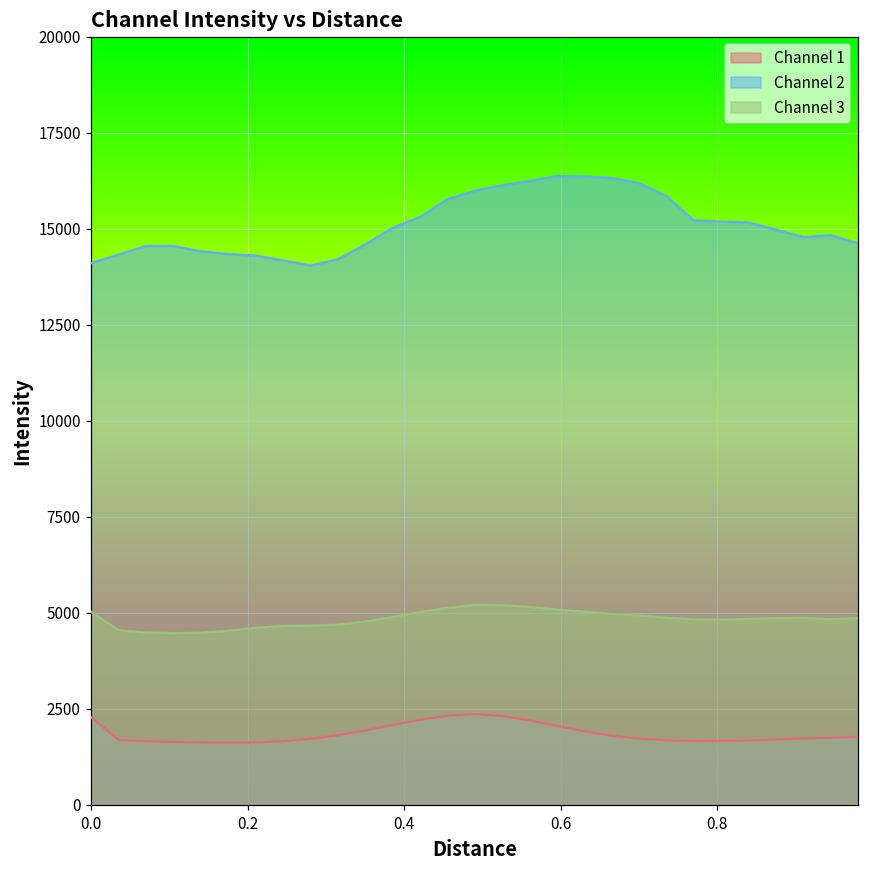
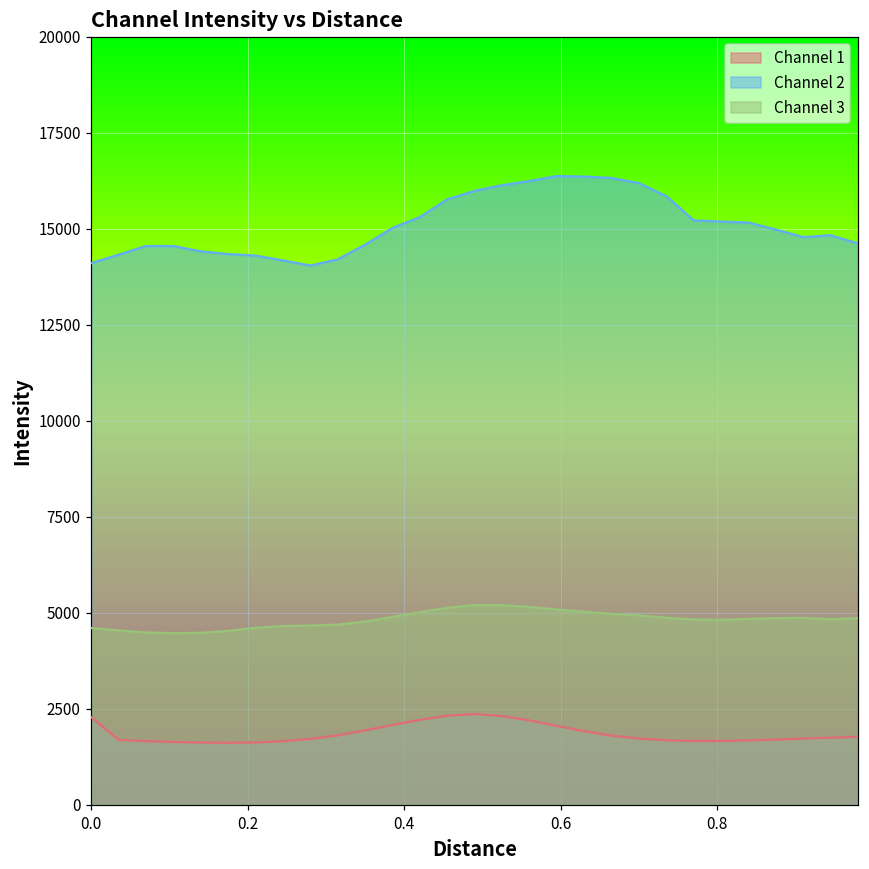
  {
    "Channel 1": {
      "0.0": 2300
    },
    "Channel 2": {
      "0.0": 14100
    },
    "Channel 3": {
-     "0.0": 5000
+     "0.0": 4600
    }
  }
